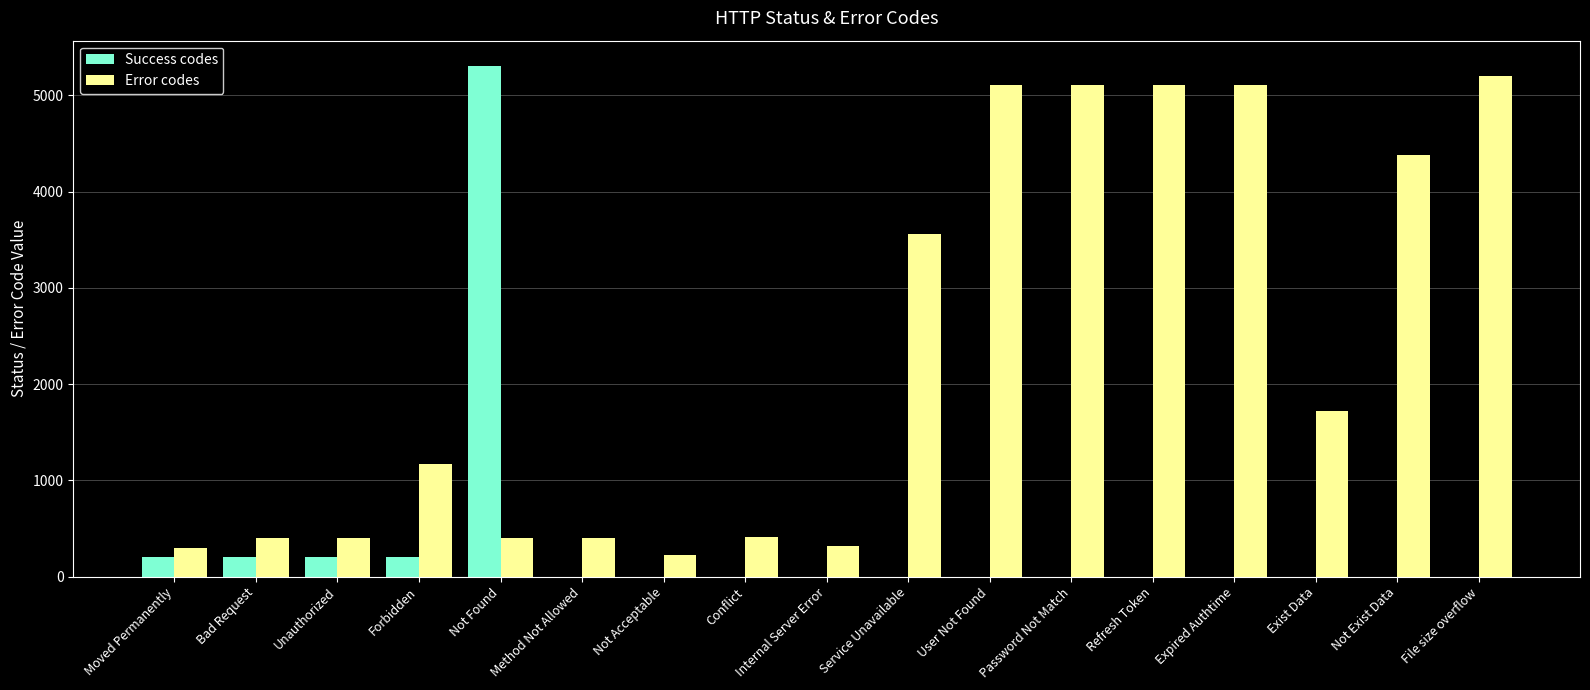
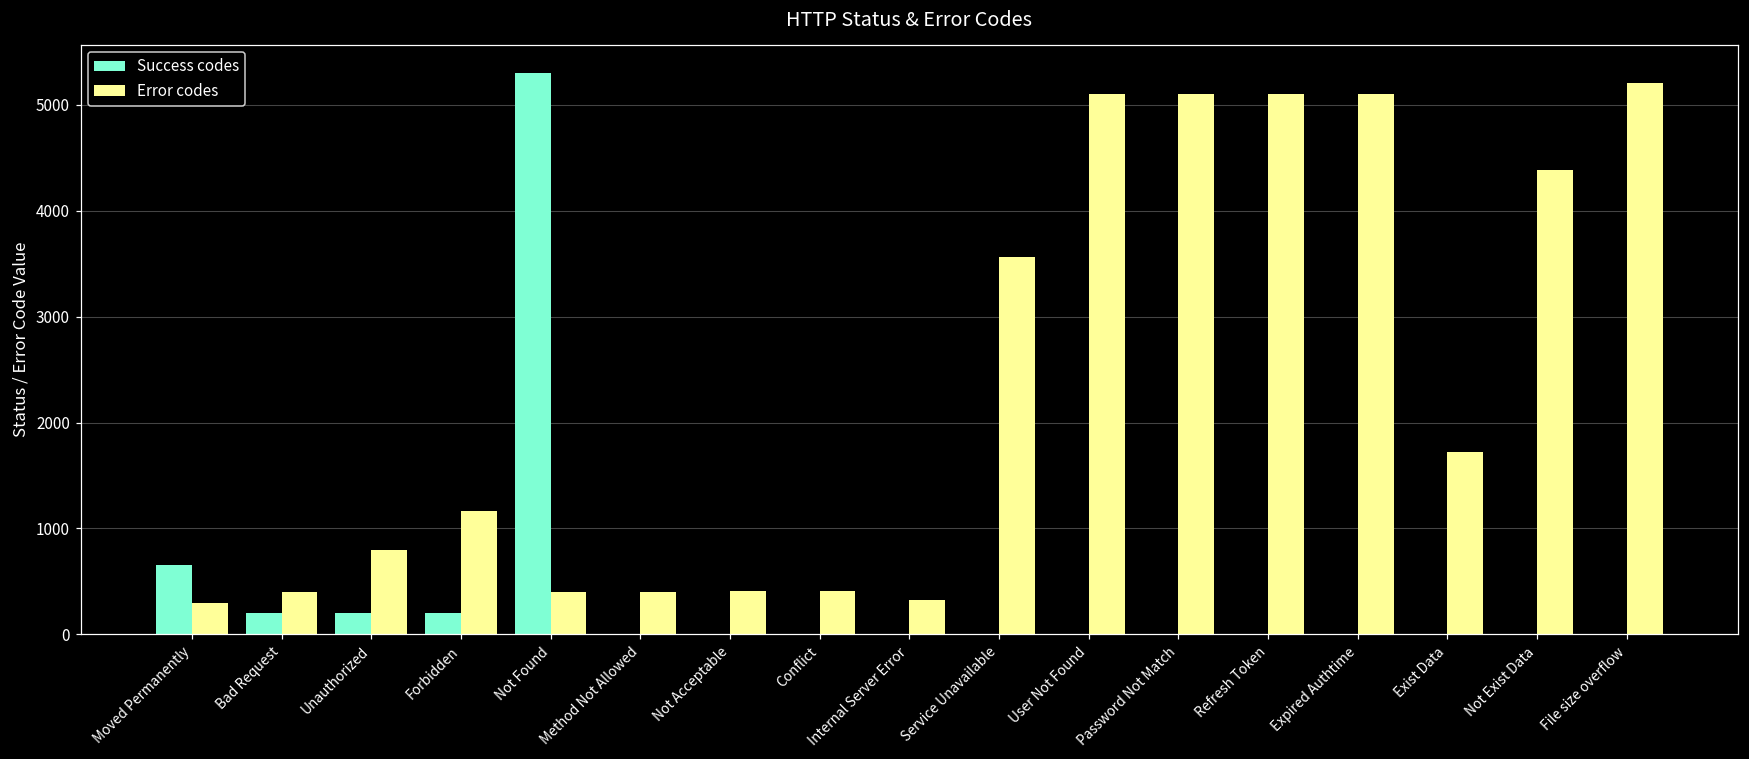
  {
    "Success codes": {
-     "Moved Permanently": 200,
+     "Moved Permanently": 700,
      "Bad Request": 200,
      "Unauthorized": 200,
      "Forbidden": 200,
      "Not Found": 5300,
      "Method Not Allowed": 0,
      "Not Acceptable": 0,
      "Conflict": 0,
      "Internal Server Error": 0,
      "Service Unavailable": 0,
      "User Not Found": 0,
      "Password Not Match": 0,
      "Refresh Token": 0,
      "Expired Authtime": 0,
      "Exist Data": 0,
      "Not Exist Data": 0,
      "File size overflow": 0
    },
    "Error codes": {
      "Moved Permanently": 300,
      "Bad Request": 400,
-     "Unauthorized": 400,
+     "Unauthorized": 800,
      "Forbidden": 1200,
      "Not Found": 400,
      "Method Not Allowed": 400,
-     "Not Acceptable": 200,
+     "Not Acceptable": 400,
      "Conflict": 400,
      "Internal Server Error": 300,
      "Service Unavailable": 3600,
      "User Not Found": 5100,
      "Password Not Match": 5100,
      "Refresh Token": 5100,
      "Expired Authtime": 5100,
      "Exist Data": 1700,
      "Not Exist Data": 4400,
      "File size overflow": 5200
    }
  }
